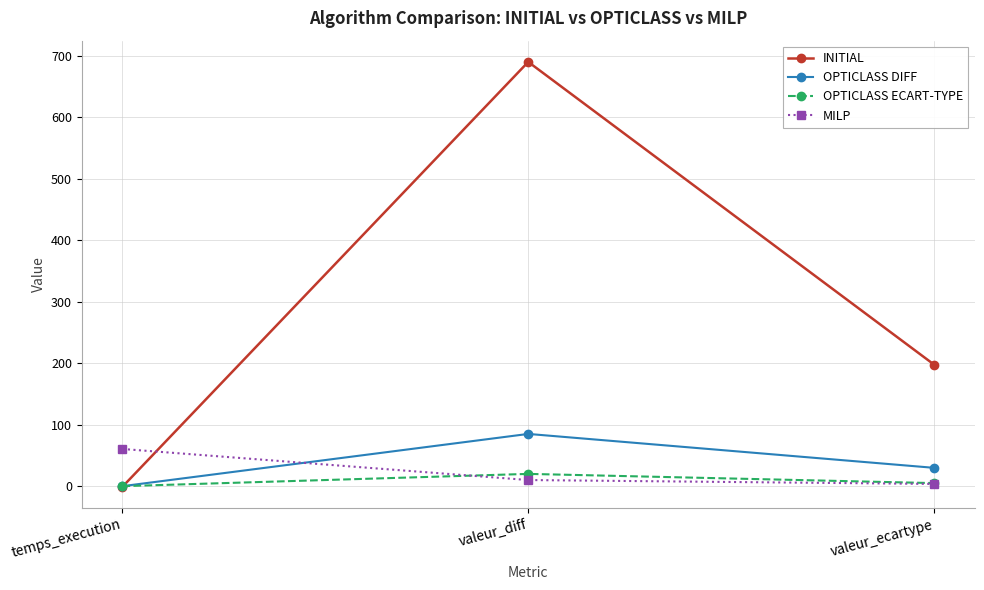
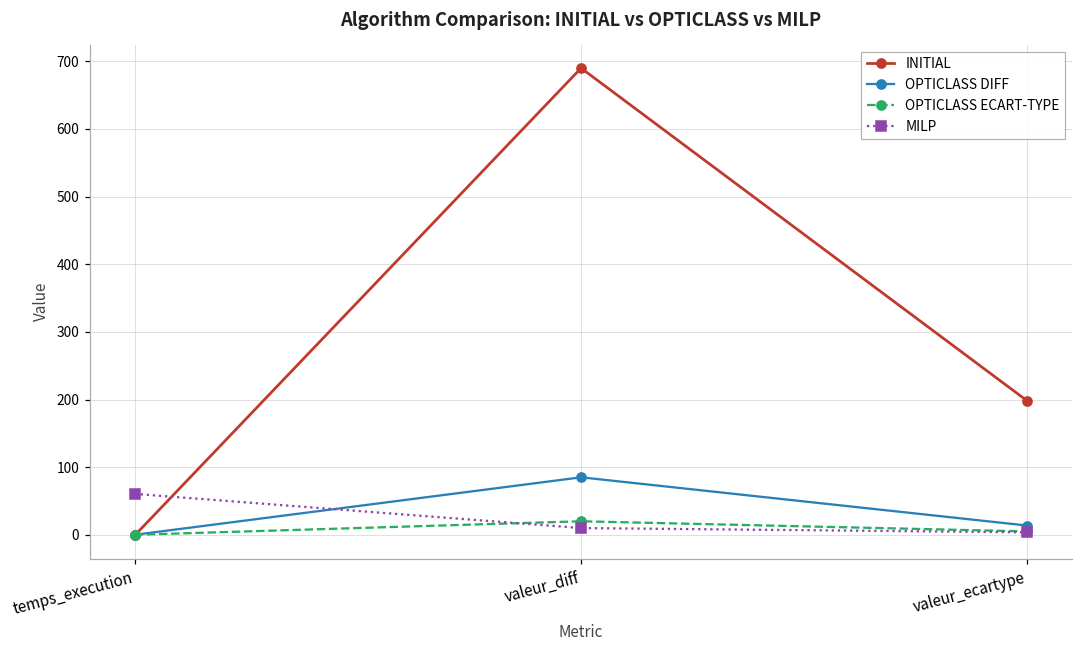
  {
    "INITIAL": {
      "valeur_diff": 690,
      "valeur_ecartype": 200
    },
    "OPTICLASS DIFF": {
      "valeur_diff": 90,
-     "valeur_ecartype": 30
+     "valeur_ecartype": 10
    },
    "OPTICLASS ECART-TYPE": {
      "valeur_diff": 20
    },
    "MILP": {
      "temps_execution": 60,
      "valeur_diff": 10
    }
  }
